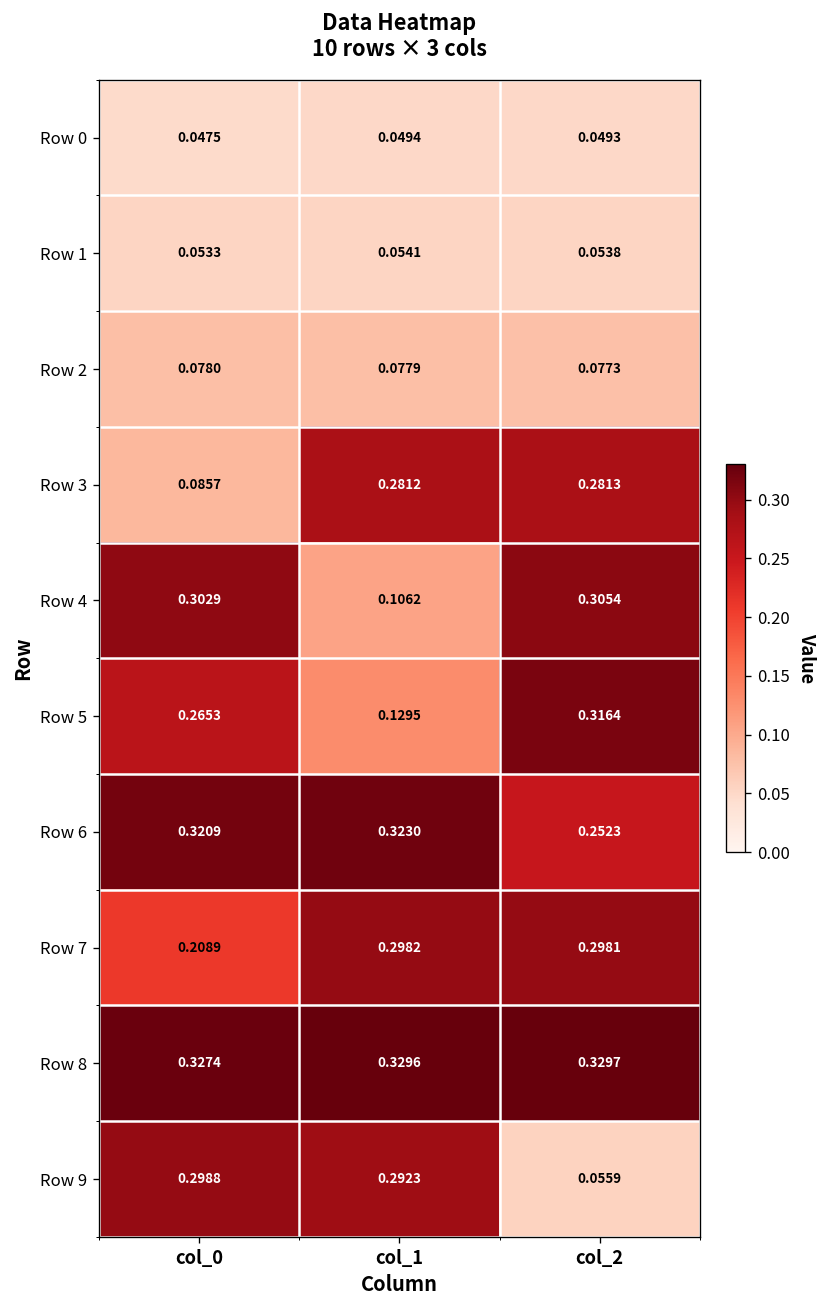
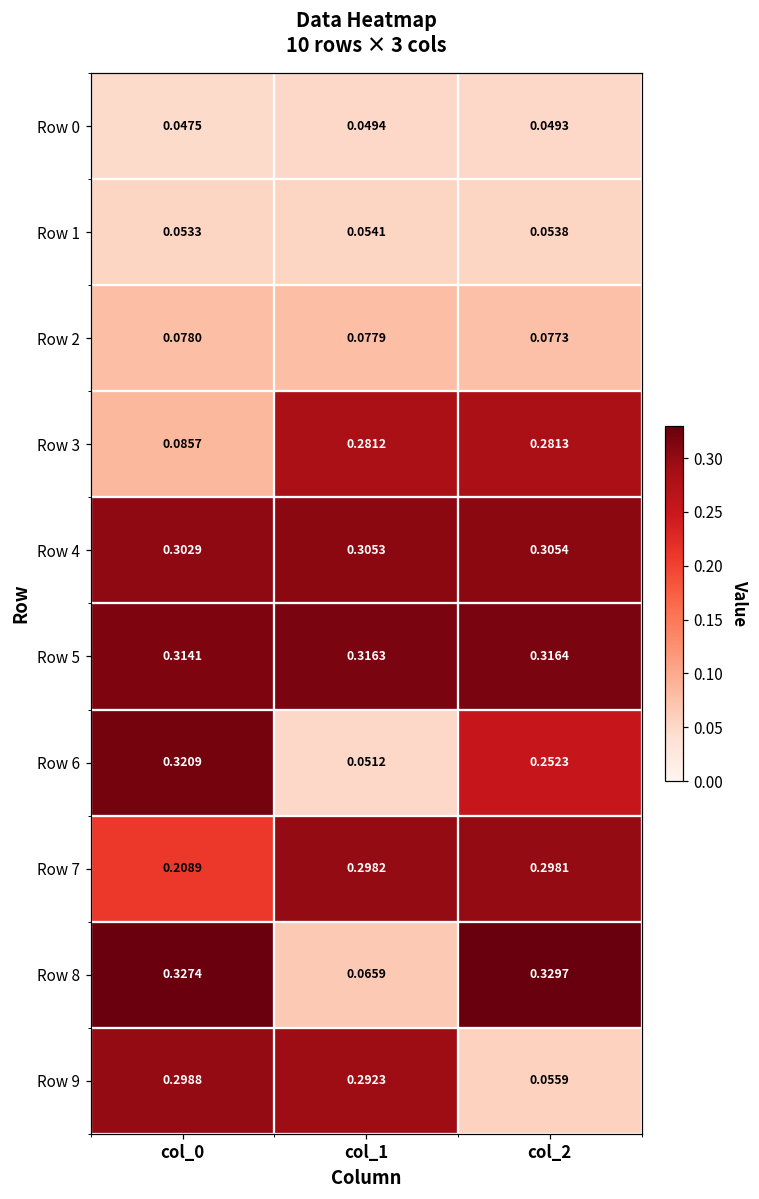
  {
    "Row 0": {
      "col_0": 0.0475,
      "col_1": 0.0494,
      "col_2": 0.0493
    },
    "Row 1": {
      "col_0": 0.0533,
      "col_1": 0.0541,
      "col_2": 0.0538
    },
    "Row 2": {
      "col_0": 0.0780,
      "col_1": 0.0779,
      "col_2": 0.0773
    },
    "Row 3": {
      "col_0": 0.0857,
      "col_1": 0.2812,
      "col_2": 0.2813
    },
    "Row 4": {
      "col_0": 0.3029,
-     "col_1": 0.1062,
+     "col_1": 0.3053,
      "col_2": 0.3054
    },
    "Row 5": {
-     "col_0": 0.2653,
-     "col_1": 0.1295,
+     "col_0": 0.3141,
+     "col_1": 0.3163,
      "col_2": 0.3164
    },
    "Row 6": {
      "col_0": 0.3209,
-     "col_1": 0.3230,
+     "col_1": 0.0512,
      "col_2": 0.2523
    },
    "Row 7": {
      "col_0": 0.2089,
      "col_1": 0.2982,
      "col_2": 0.2981
    },
    "Row 8": {
      "col_0": 0.3274,
-     "col_1": 0.3296,
+     "col_1": 0.0659,
      "col_2": 0.3297
    },
    "Row 9": {
      "col_0": 0.2988,
      "col_1": 0.2923,
      "col_2": 0.0559
    }
  }
